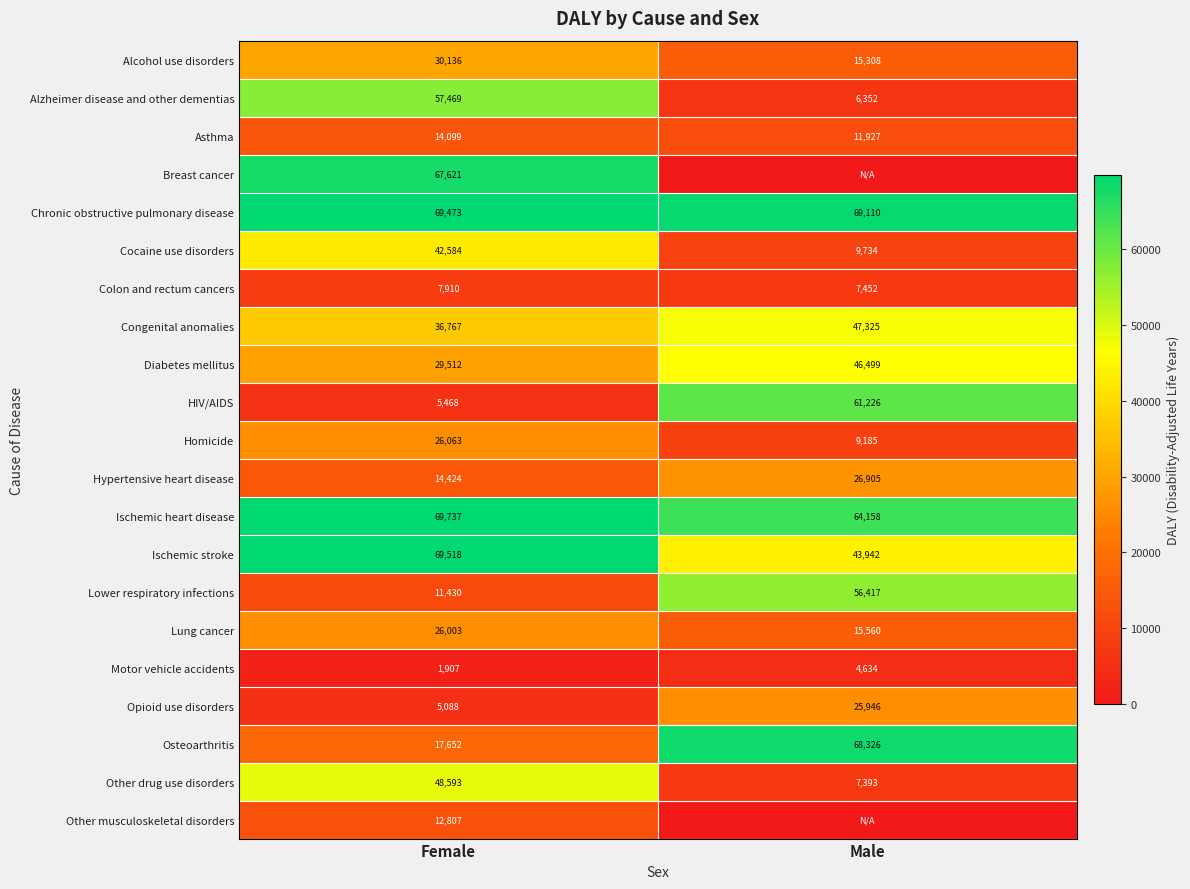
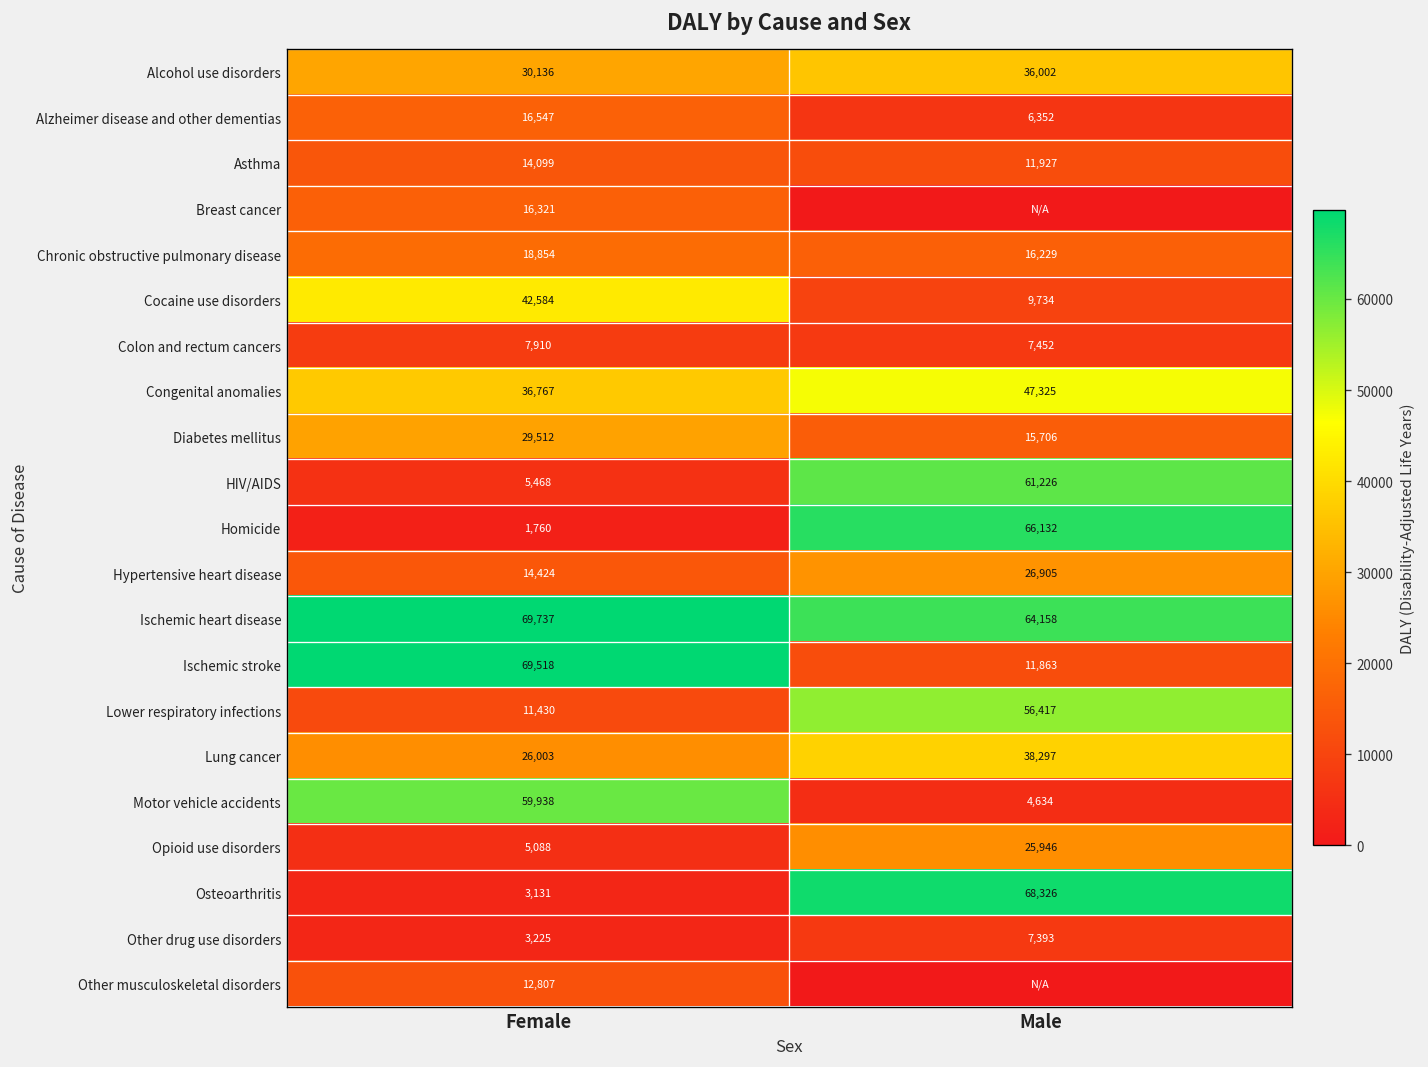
  {
    "Alcohol use disorders": {
      "Female": "30,136",
-     "Male": "15,308"
+     "Male": "36,002"
    },
    "Alzheimer disease and other dementias": {
-     "Female": "57,469",
+     "Female": "16,547",
      "Male": "6,352"
    },
    "Asthma": {
      "Female": "14,099",
      "Male": "11,927"
    },
    "Breast cancer": {
-     "Female": "67,621"
+     "Female": "16,321"
    },
    "Chronic obstructive pulmonary disease": {
-     "Female": "69,473",
-     "Male": "69,110"
+     "Female": "18,854",
+     "Male": "16,229"
    },
    "Cocaine use disorders": {
      "Female": "42,584",
      "Male": "9,734"
    },
    "Colon and rectum cancers": {
      "Female": "7,910",
      "Male": "7,452"
    },
    "Congenital anomalies": {
      "Female": "36,767",
      "Male": "47,325"
    },
    "Diabetes mellitus": {
      "Female": "29,512",
-     "Male": "46,499"
+     "Male": "15,706"
    },
    "HIV/AIDS": {
      "Female": "5,468",
      "Male": "61,226"
    },
    "Homicide": {
-     "Female": "26,063",
-     "Male": "9,185"
+     "Female": "1,760",
+     "Male": "66,132"
    },
    "Hypertensive heart disease": {
      "Female": "14,424",
      "Male": "26,905"
    },
    "Ischemic heart disease": {
      "Female": "69,737",
      "Male": "64,158"
    },
    "Ischemic stroke": {
      "Female": "69,518",
-     "Male": "43,942"
+     "Male": "11,863"
    },
    "Lower respiratory infections": {
      "Female": "11,430",
      "Male": "56,417"
    },
    "Lung cancer": {
      "Female": "26,003",
-     "Male": "15,560"
+     "Male": "38,297"
    },
    "Motor vehicle accidents": {
-     "Female": "1,907",
+     "Female": "59,938",
      "Male": "4,634"
    },
    "Opioid use disorders": {
      "Female": "5,088",
      "Male": "25,946"
    },
    "Osteoarthritis": {
-     "Female": "17,652",
+     "Female": "3,131",
      "Male": "68,326"
    },
    "Other drug use disorders": {
-     "Female": "48,593",
+     "Female": "3,225",
      "Male": "7,393"
    },
    "Other musculoskeletal disorders": {
      "Female": "12,807"
    }
  }
